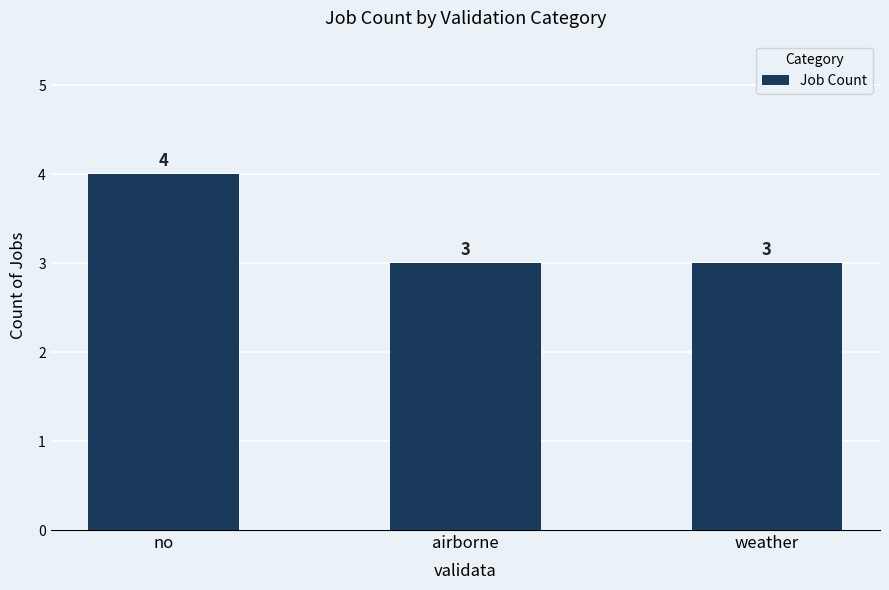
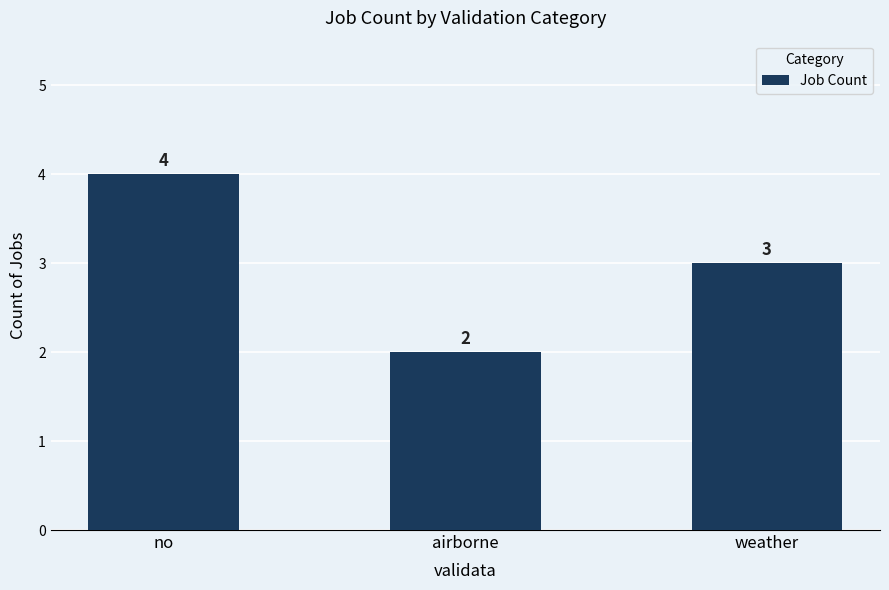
  {
    "no": 4,
-   "airborne": 3,
+   "airborne": 2,
    "weather": 3
  }
